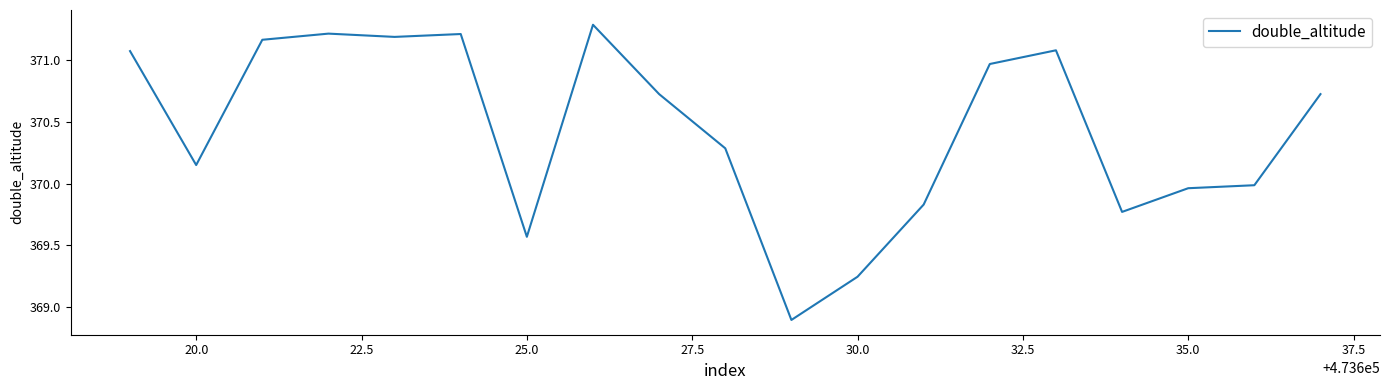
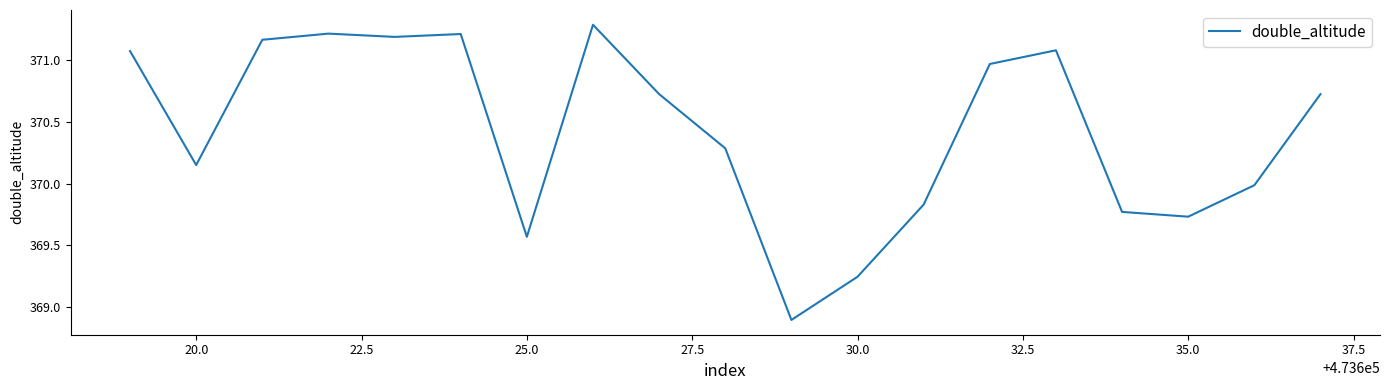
  {
    "20.0": 370.15,
    "25.0": 369.57,
    "30.0": 369.25,
-   "35.0": 369.96
+   "35.0": 369.73
  }
